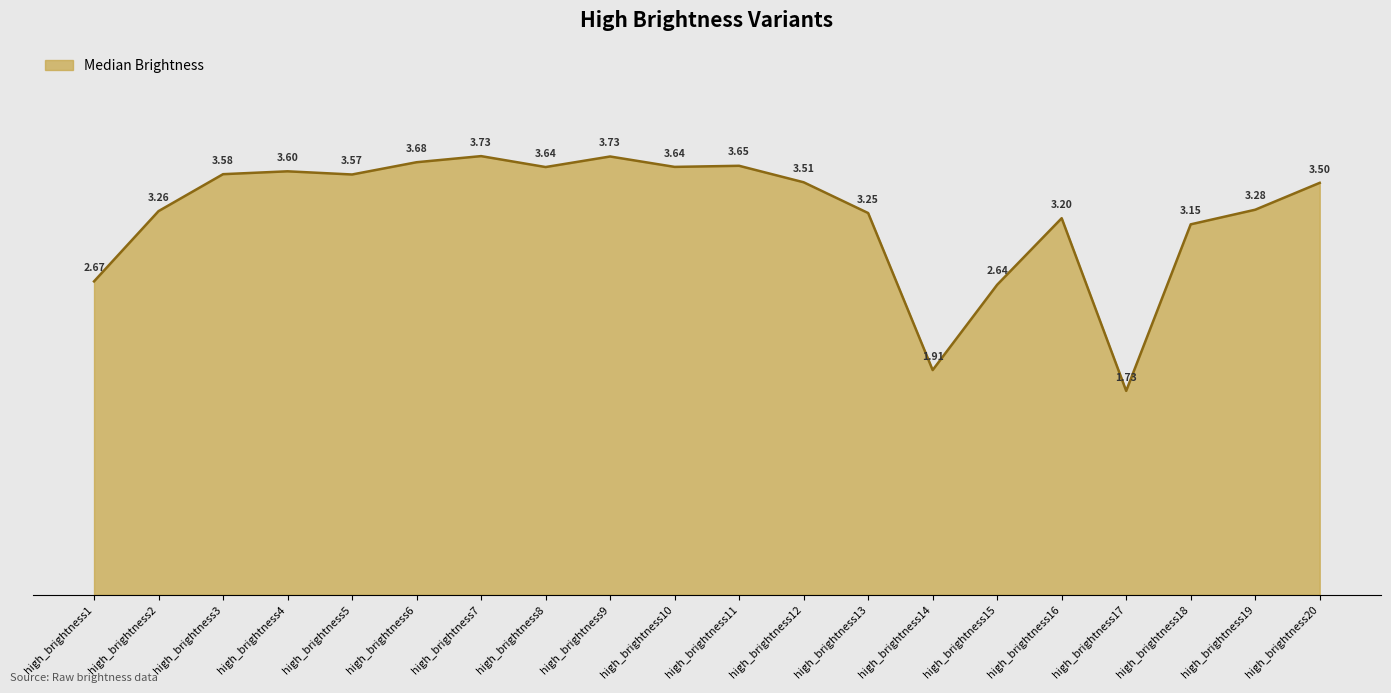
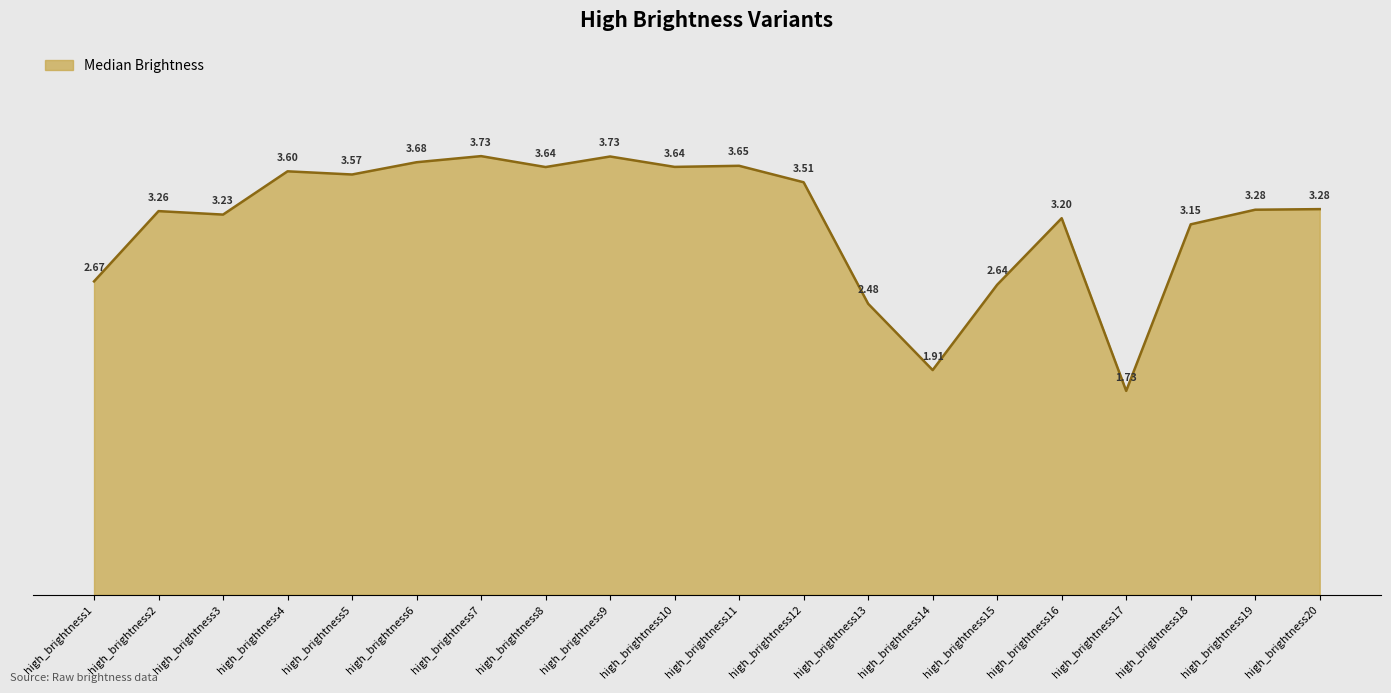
  {
    "high_brightness1": 2.67,
    "high_brightness2": 3.26,
-   "high_brightness3": 3.58,
+   "high_brightness3": 3.23,
    "high_brightness4": 3.60,
    "high_brightness5": 3.57,
    "high_brightness6": 3.68,
    "high_brightness7": 3.73,
    "high_brightness8": 3.64,
    "high_brightness9": 3.73,
    "high_brightness10": 3.64,
    "high_brightness11": 3.65,
    "high_brightness12": 3.51,
-   "high_brightness13": 3.25,
+   "high_brightness13": 2.48,
    "high_brightness14": 1.91,
    "high_brightness15": 2.64,
    "high_brightness16": 3.20,
    "high_brightness17": 1.73,
    "high_brightness18": 3.15,
    "high_brightness19": 3.28,
-   "high_brightness20": 3.50
+   "high_brightness20": 3.28
  }
